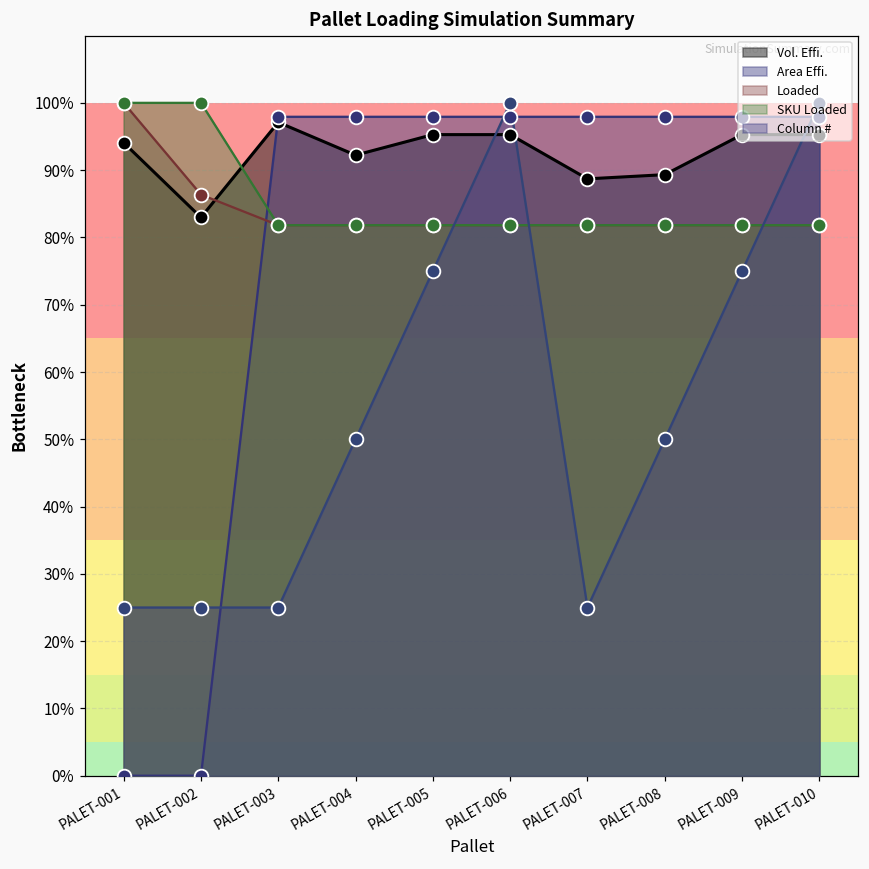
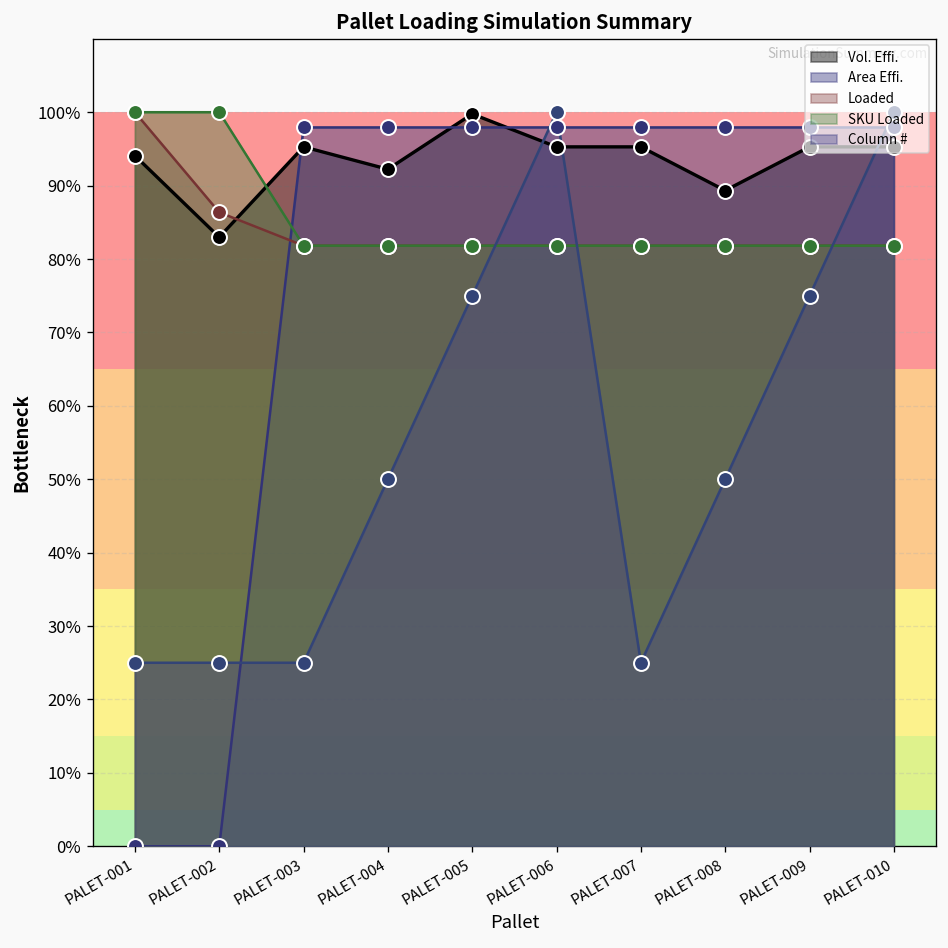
  {
    "Vol. Effi.": {
      "PALET-001": "94%",
      "PALET-002": "83%",
-     "PALET-003": "97%",
+     "PALET-003": "95%",
      "PALET-004": "92%",
-     "PALET-005": "95%",
+     "PALET-005": "100%",
      "PALET-006": "95%",
-     "PALET-007": "89%",
+     "PALET-007": "95%",
      "PALET-008": "89%",
      "PALET-009": "95%",
      "PALET-010": "95%"
    }
  }
